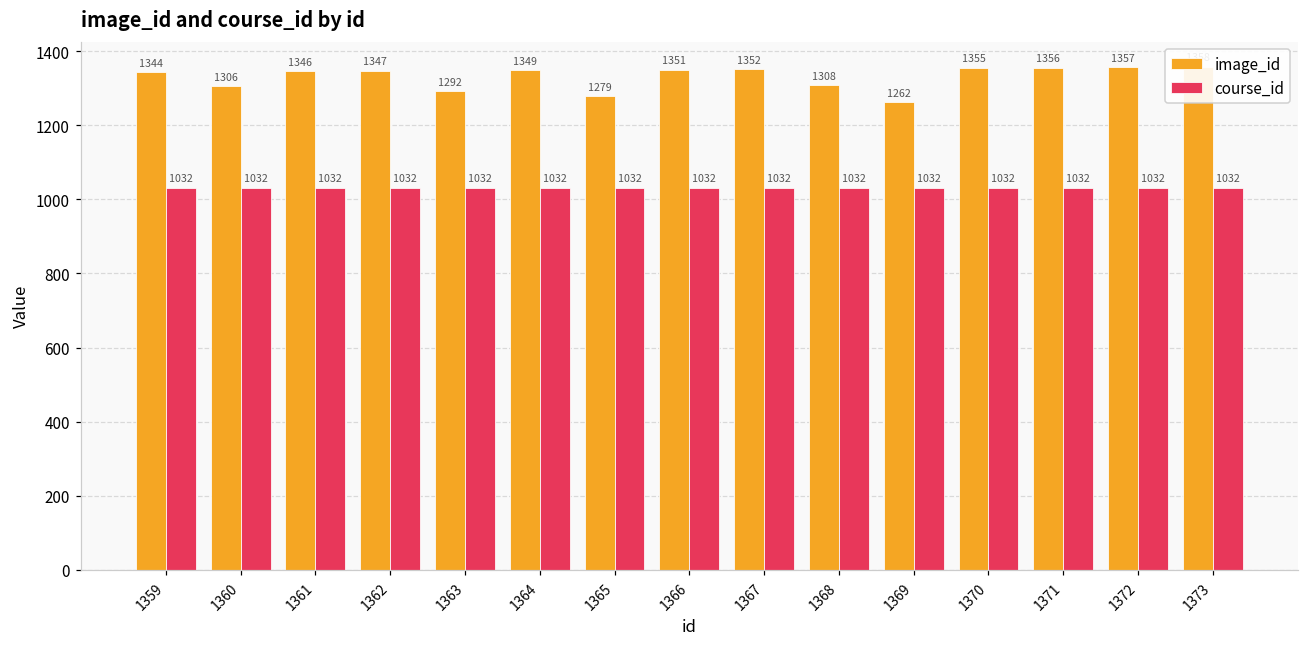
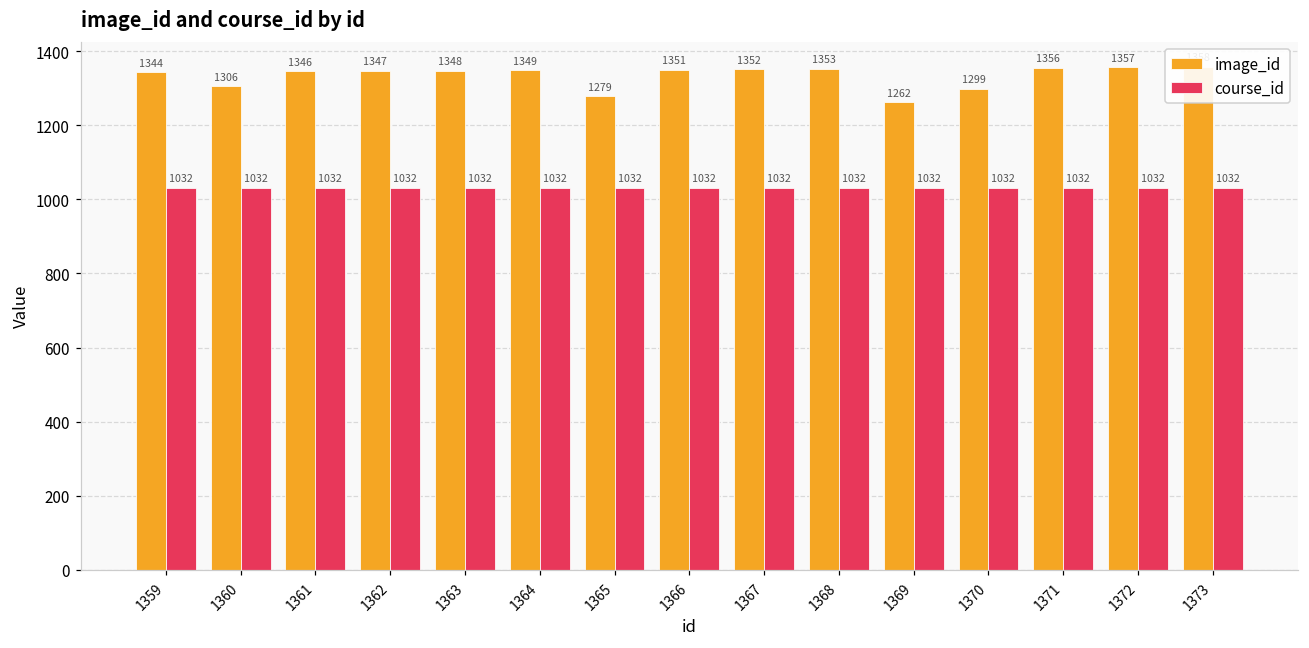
  {
    "image_id": {
      "1359": 1344,
      "1360": 1306,
      "1361": 1346,
      "1362": 1347,
-     "1363": 1292,
+     "1363": 1348,
      "1364": 1349,
      "1365": 1279,
      "1366": 1351,
      "1367": 1352,
-     "1368": 1308,
+     "1368": 1353,
      "1369": 1262,
-     "1370": 1355,
+     "1370": 1299,
      "1371": 1356,
      "1372": 1357
    },
    "course_id": {
      "1359": 1032,
      "1360": 1032,
      "1361": 1032,
      "1362": 1032,
      "1363": 1032,
      "1364": 1032,
      "1365": 1032,
      "1366": 1032,
      "1367": 1032,
      "1368": 1032,
      "1369": 1032,
      "1370": 1032,
      "1371": 1032,
      "1372": 1032,
      "1373": 1032
    }
  }
